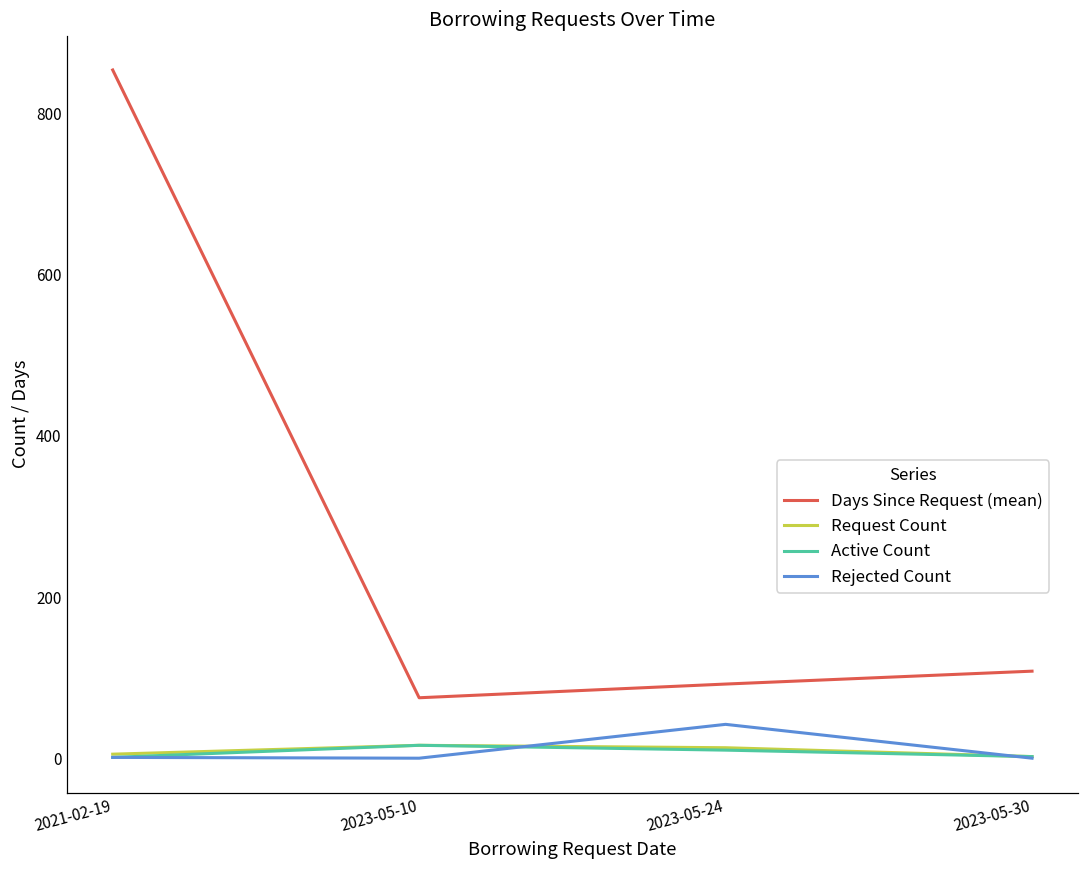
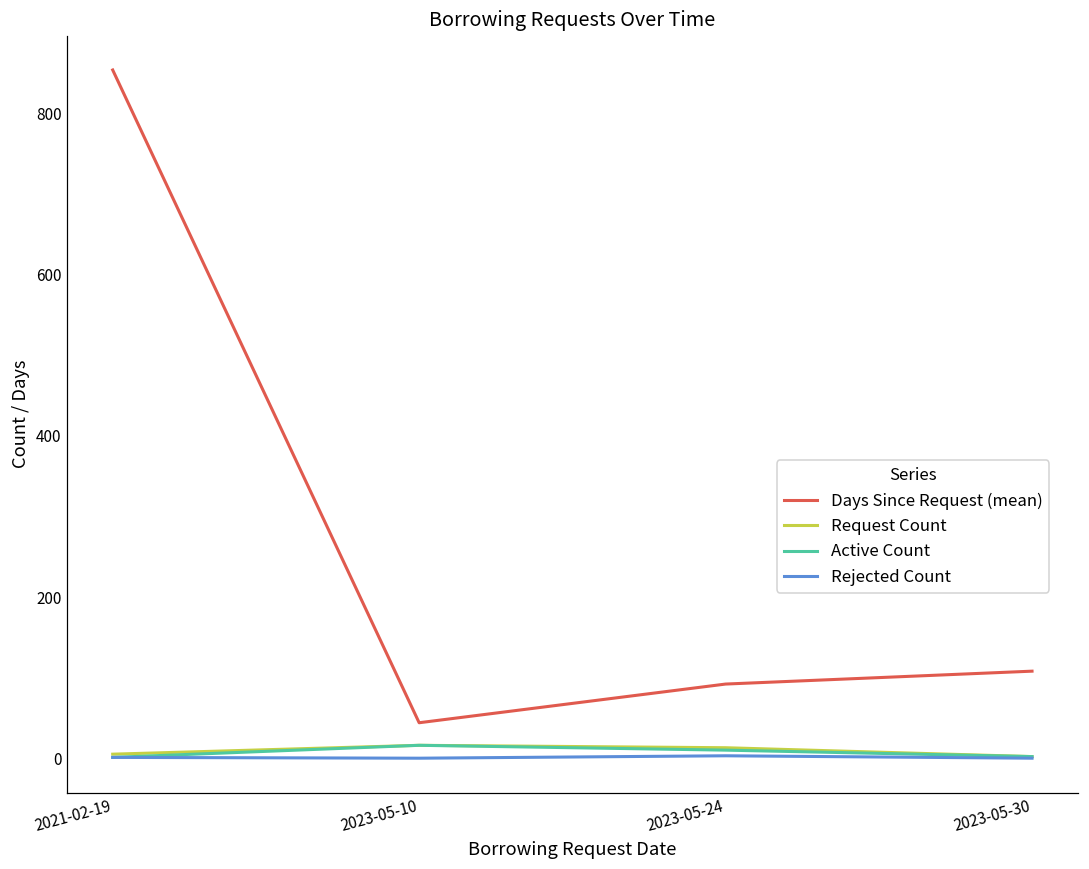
  {
    "Days Since Request (mean)": {
      "2021-02-19": 850,
-     "2023-05-10": 80,
+     "2023-05-10": 40,
      "2023-05-24": 90,
      "2023-05-30": 110
    },
    "Request Count": {
      "2021-02-19": 10
    },
    "Rejected Count": {
      "2023-05-10": 0,
-     "2023-05-24": 40
+     "2023-05-24": 0
    }
  }
